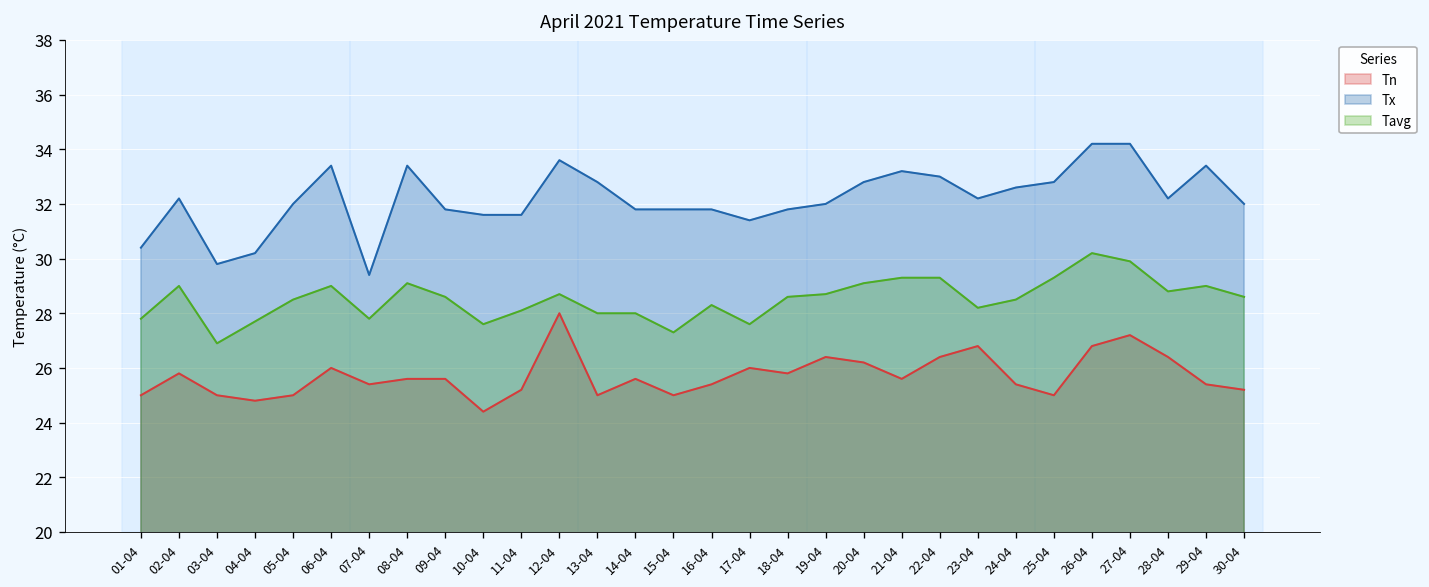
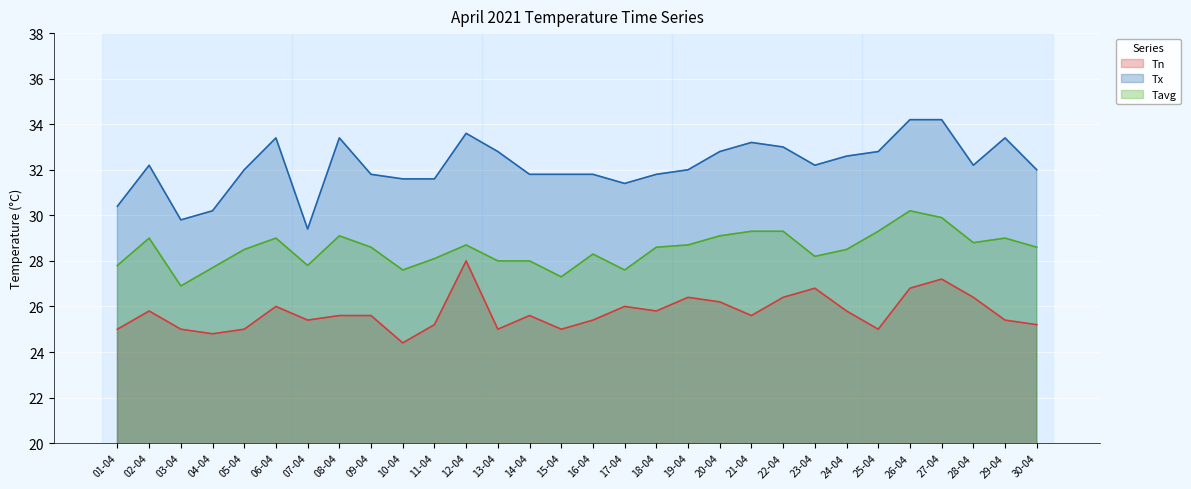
  {
    "Tn": {
      "01-04": 25.0,
      "02-04": 25.8,
      "03-04": 25.0,
      "04-04": 24.8,
      "05-04": 25.0,
      "06-04": 26.0,
      "07-04": 25.4,
      "08-04": 25.6,
      "09-04": 25.6,
      "10-04": 24.4,
      "11-04": 25.2,
      "12-04": 28.0,
      "13-04": 25.0,
      "14-04": 25.6,
      "15-04": 25.0,
      "16-04": 25.4,
      "17-04": 26.0,
      "18-04": 25.8,
      "19-04": 26.4,
      "20-04": 26.2,
      "21-04": 25.6,
      "22-04": 26.4,
      "23-04": 26.8,
-     "24-04": 25.4,
+     "24-04": 25.8,
      "25-04": 25.0,
      "26-04": 26.8,
      "27-04": 27.2,
      "28-04": 26.4,
      "29-04": 25.4,
      "30-04": 25.2
    },
    "Tx": {
      "01-04": 30.4,
      "02-04": 32.2,
      "03-04": 29.8,
      "04-04": 30.2,
      "05-04": 32.0,
      "06-04": 33.4,
      "07-04": 29.4,
      "08-04": 33.4,
      "09-04": 31.8,
      "10-04": 31.6,
      "11-04": 31.6,
      "12-04": 33.6,
      "13-04": 32.8,
      "14-04": 31.8,
      "15-04": 31.8,
      "16-04": 31.8,
      "17-04": 31.4,
      "18-04": 31.8,
      "19-04": 32.0,
      "20-04": 32.8,
      "21-04": 33.2,
      "22-04": 33.0,
      "23-04": 32.2,
      "24-04": 32.6,
      "25-04": 32.8,
      "26-04": 34.2,
      "27-04": 34.2,
      "28-04": 32.2,
      "29-04": 33.4,
      "30-04": 32.0
    },
    "Tavg": {
      "01-04": 27.8,
      "02-04": 29.0,
      "03-04": 26.9,
      "04-04": 27.7,
      "05-04": 28.5,
      "06-04": 29.0,
      "07-04": 27.8,
      "08-04": 29.1,
      "09-04": 28.6,
      "10-04": 27.6,
      "11-04": 28.1,
      "12-04": 28.7,
      "13-04": 28.0,
      "14-04": 28.0,
      "15-04": 27.3,
      "16-04": 28.3,
      "17-04": 27.6,
      "18-04": 28.6,
      "19-04": 28.7,
      "20-04": 29.1,
      "21-04": 29.3,
      "22-04": 29.3,
      "23-04": 28.2,
      "24-04": 28.5,
      "25-04": 29.3,
      "26-04": 30.2,
      "27-04": 29.9,
      "28-04": 28.8,
      "29-04": 29.0,
      "30-04": 28.6
    }
  }
